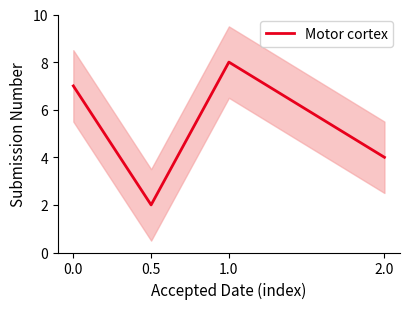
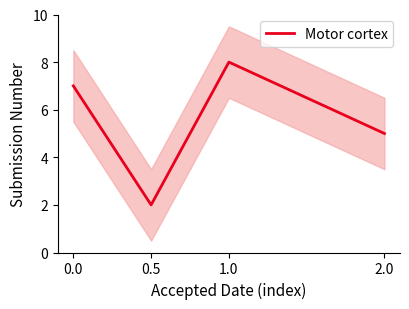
  {
    "Motor cortex": {
      "0.0": 7,
      "0.5": 2,
      "1.0": 8,
-     "2.0": 4
+     "2.0": 5
    }
  }
